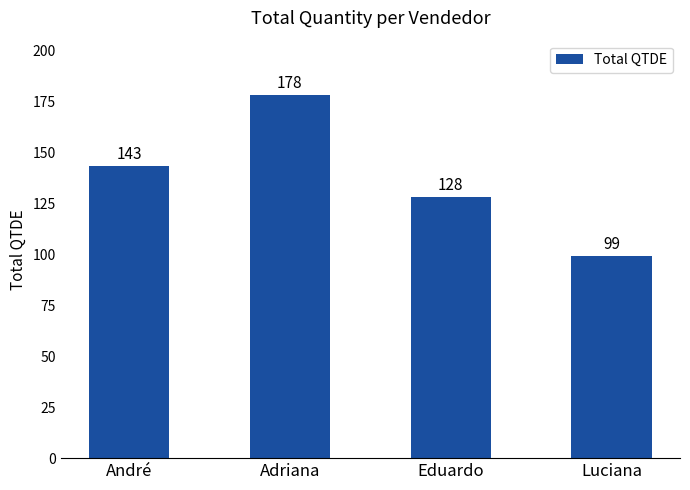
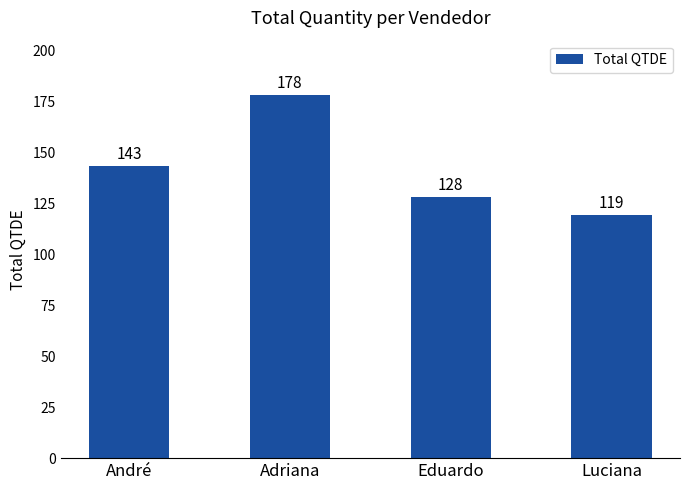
  {
    "André": 143,
    "Adriana": 178,
    "Eduardo": 128,
-   "Luciana": 99
+   "Luciana": 119
  }
